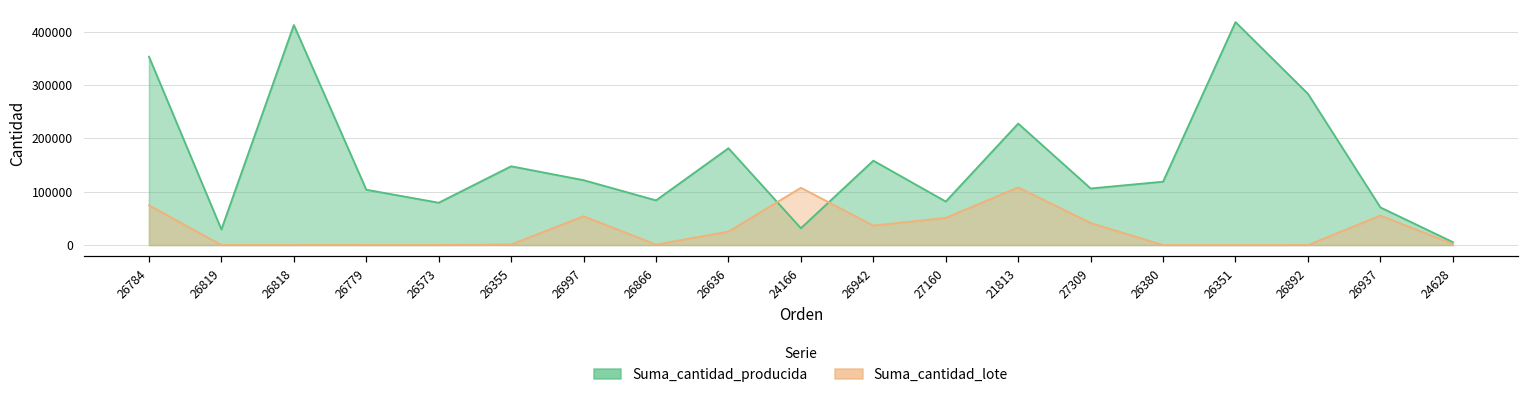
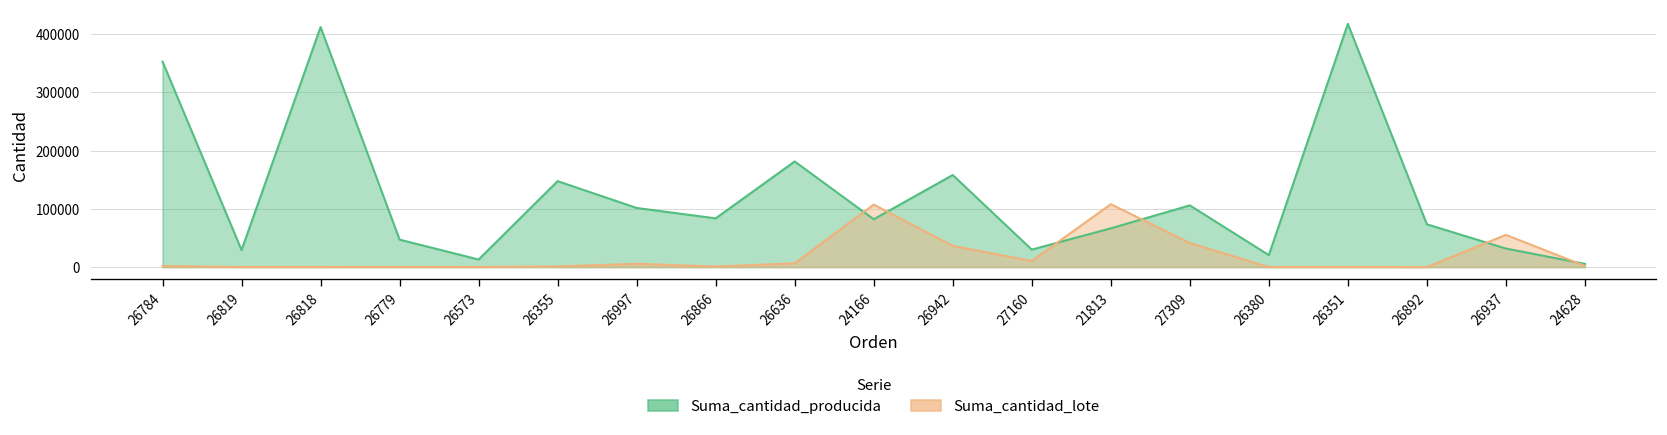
  {
    "Suma_cantidad_producida": {
      "26784": 350000,
      "26819": 30000,
      "26818": 410000,
-     "26779": 100000,
-     "26573": 80000,
+     "26779": 50000,
+     "26573": 10000,
      "26355": 150000,
-     "26997": 120000,
+     "26997": 100000,
      "26866": 80000,
      "26636": 180000,
-     "24166": 30000,
+     "24166": 80000,
      "26942": 160000,
-     "27160": 80000,
-     "21813": 230000,
+     "27160": 30000,
+     "21813": 70000,
      "27309": 110000,
-     "26380": 120000,
+     "26380": 20000,
      "26351": 420000,
-     "26892": 280000,
-     "26937": 70000
+     "26892": 70000,
+     "26937": 30000
    },
    "Suma_cantidad_lote": {
-     "26784": 70000,
+     "26784": 0,
      "26819": 0,
      "26818": 0,
      "26779": 0,
      "26573": 0,
      "26355": 0,
-     "26997": 50000,
+     "26997": 10000,
      "26866": 0,
-     "26636": 30000,
+     "26636": 10000,
      "24166": 110000,
      "26942": 40000,
-     "27160": 50000,
+     "27160": 10000,
      "21813": 110000,
      "27309": 40000,
      "26380": 0,
      "26351": 0,
      "26892": 0,
      "26937": 60000
    }
  }
